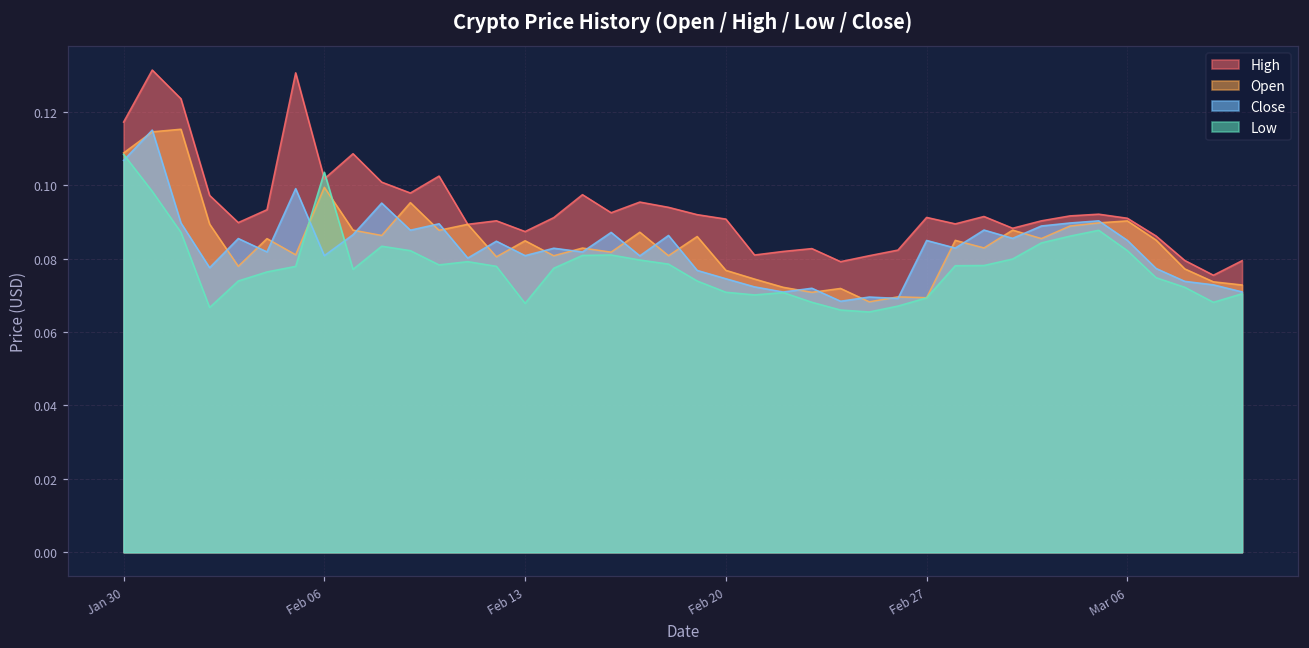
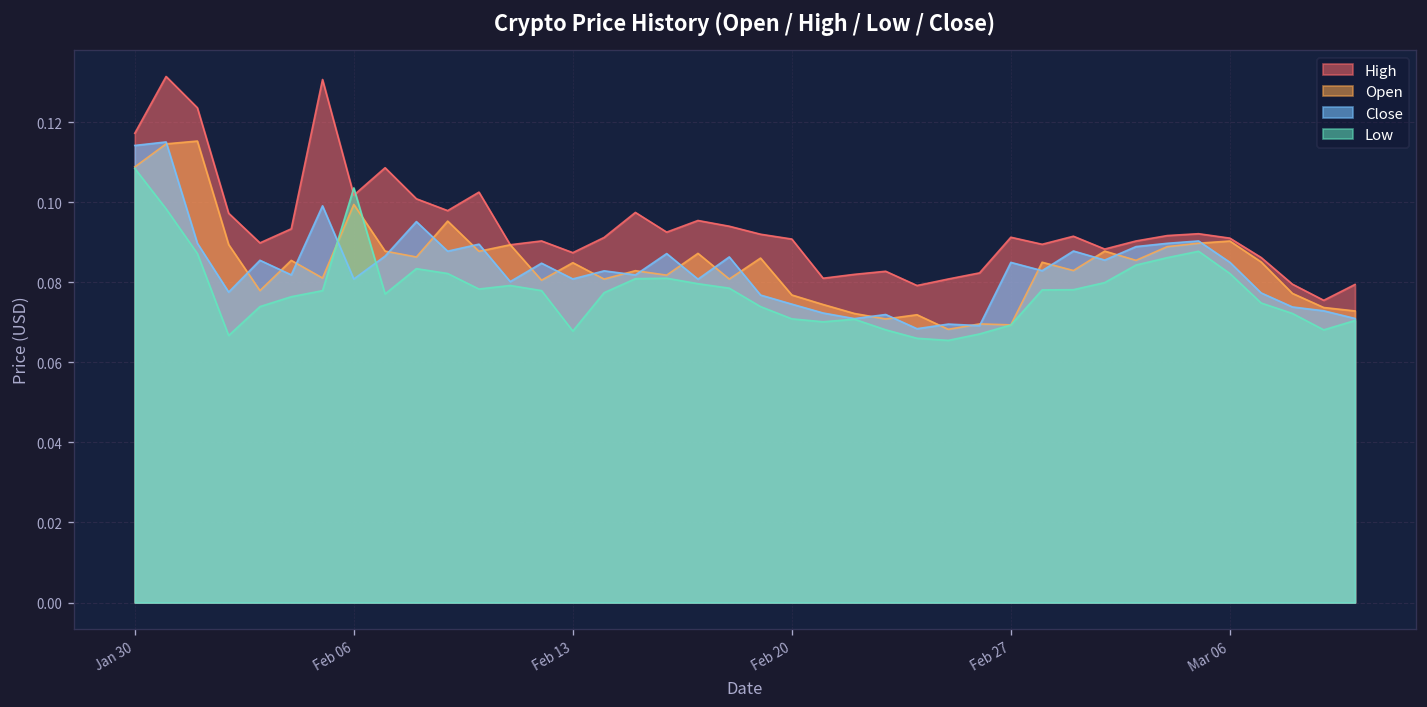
  {
    "Close": {
-     "Jan 30": 0.107,
+     "Jan 30": 0.114,
      "Feb 06": 0.081,
      "Feb 13": 0.081,
      "Feb 20": 0.075,
      "Feb 27": 0.085,
      "Mar 06": 0.085
    },
    "Low": {
      "Feb 06": 0.104,
      "Feb 13": 0.068,
      "Feb 20": 0.071,
      "Mar 06": 0.082
    }
  }
